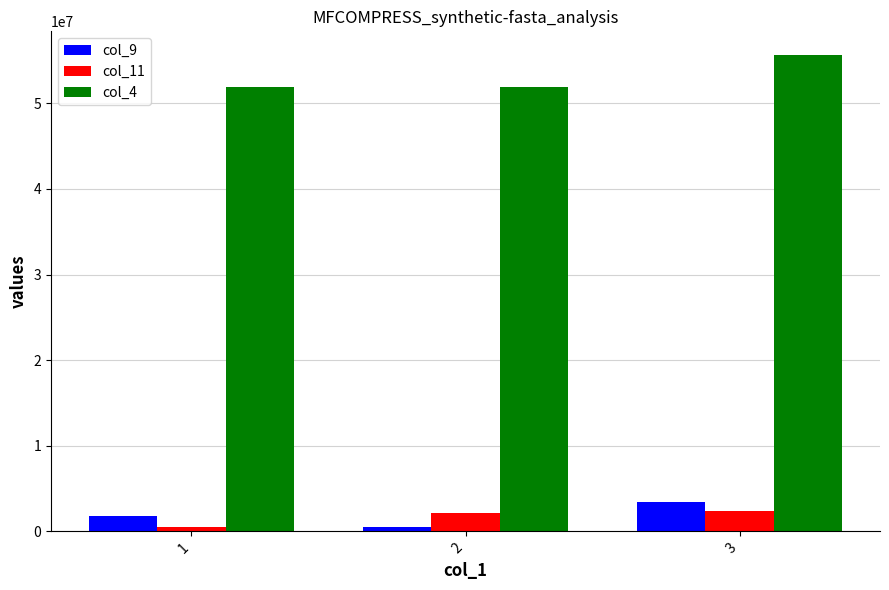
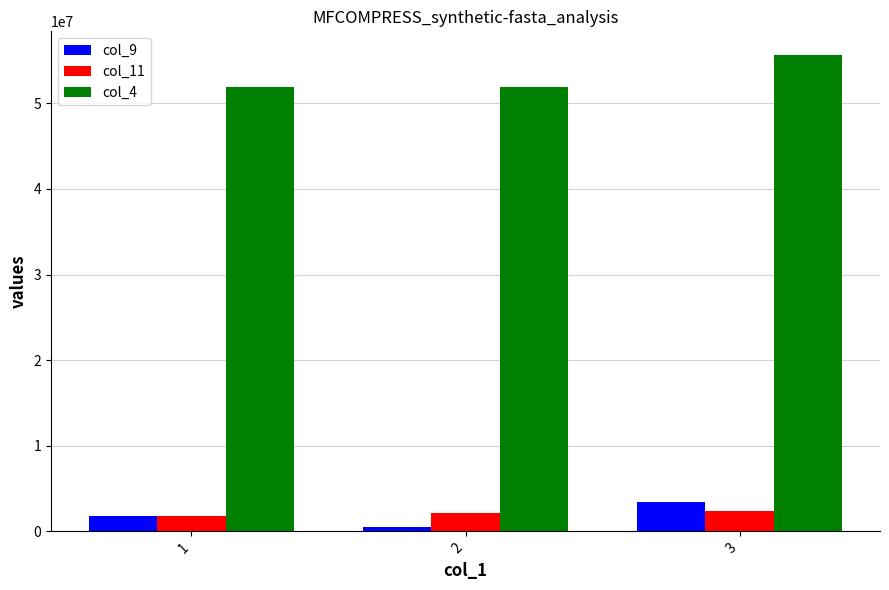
  {
    "col_9": {
      "1": 2000000,
      "2": 1000000,
      "3": 3000000
    },
    "col_11": {
-     "1": 1000000,
+     "1": 2000000,
      "2": 2000000,
      "3": 2000000
    },
    "col_4": {
      "1": 52000000,
      "2": 52000000,
      "3": 56000000
    }
  }
